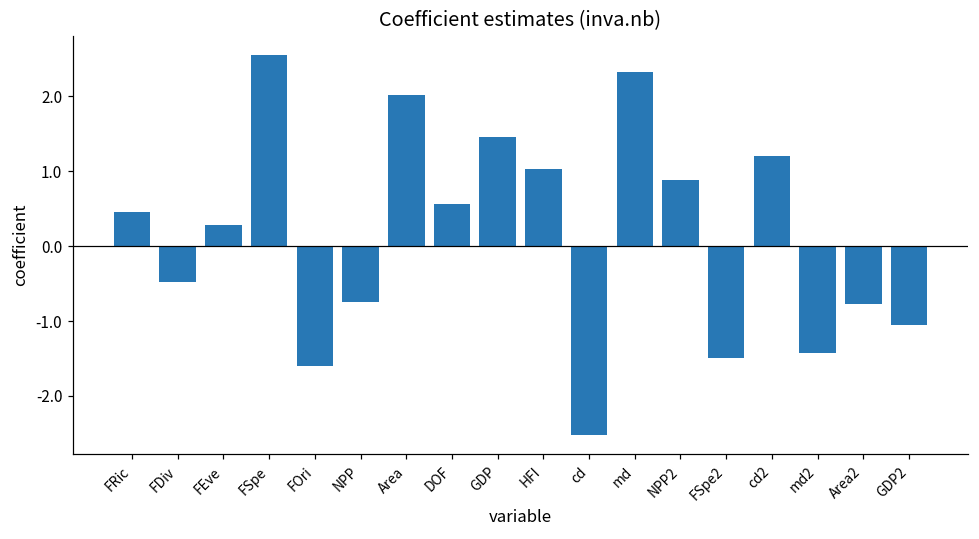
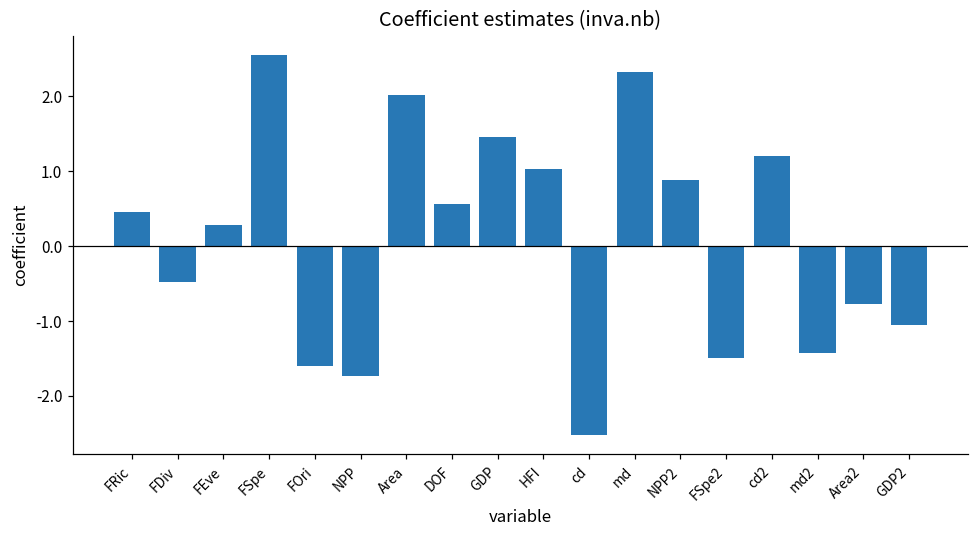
  {
    "FRic": 0.5,
    "FDiv": -0.5,
    "FEve": 0.3,
    "FSpe": 2.6,
    "FOri": -1.6,
-   "NPP": -0.8,
+   "NPP": -1.7,
    "Area": 2.0,
    "DOF": 0.6,
    "GDP": 1.5,
    "HFI": 1.0,
    "cd": -2.5,
    "md": 2.3,
    "NPP2": 0.9,
    "FSpe2": -1.5,
    "cd2": 1.2,
    "md2": -1.4,
    "Area2": -0.8,
    "GDP2": -1.1
  }
